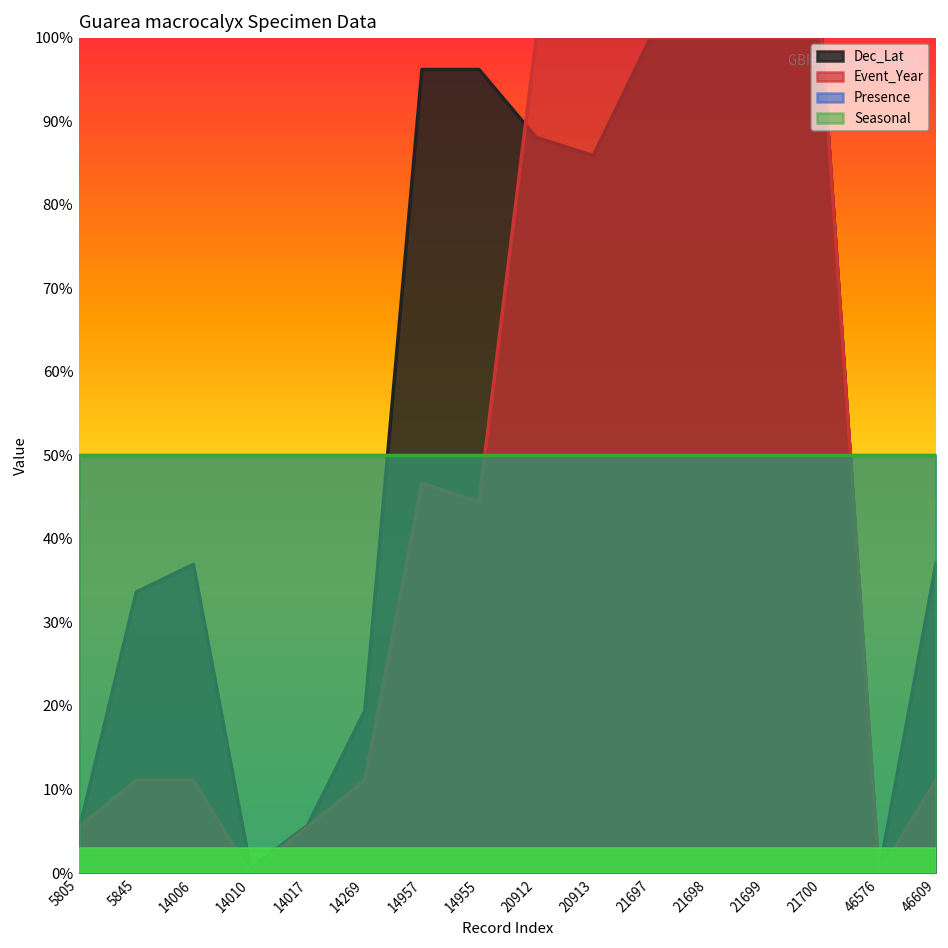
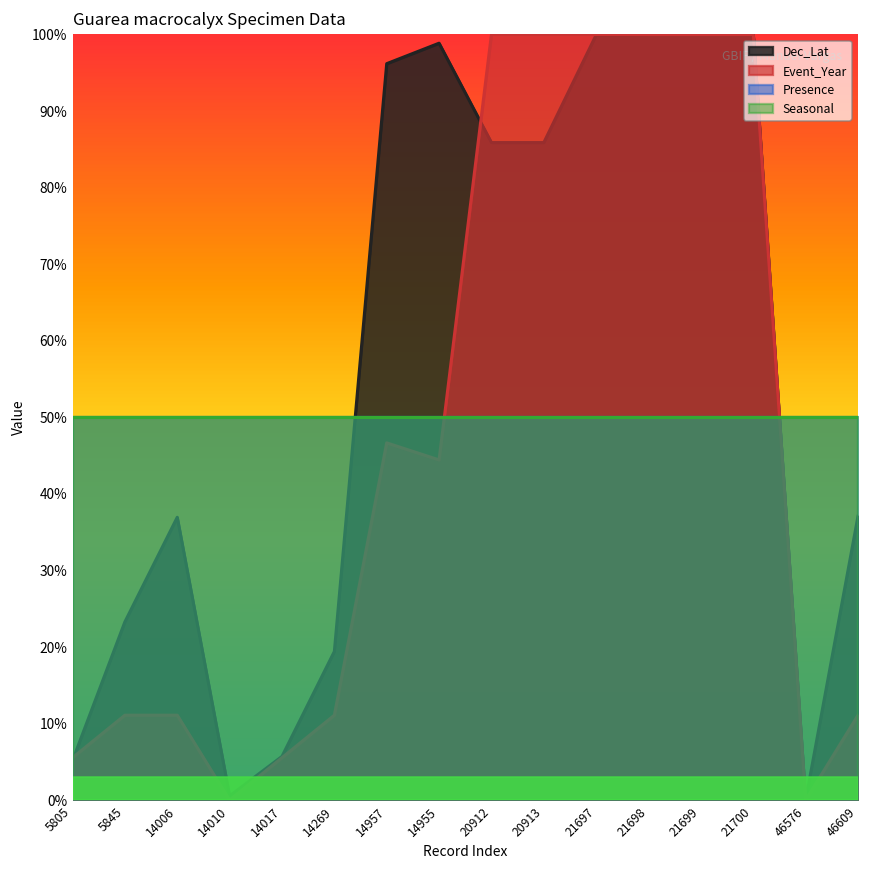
  {
    "Dec_Lat": {
      "5805": "5%",
-     "5845": "34%",
+     "5845": "23%",
      "14006": "37%",
      "14269": "19%",
      "14957": "96%",
-     "14955": "96%",
-     "20912": "88%",
+     "14955": "99%",
+     "20912": "86%",
      "20913": "86%",
      "46609": "37%"
    },
    "Event_Year": {
      "5805": "6%",
      "5845": "11%",
      "14006": "11%",
      "14269": "11%",
      "14957": "47%",
      "14955": "44%",
      "20912": "100%",
      "20913": "100%",
      "46609": "11%"
    },
    "Seasonal": {
      "5805": "50%",
      "5845": "50%",
      "14006": "50%",
      "14010": "50%",
      "14017": "50%",
      "14269": "50%",
      "14957": "50%",
      "14955": "50%",
      "20912": "50%",
      "20913": "50%",
      "21697": "50%",
      "21698": "50%",
      "21699": "50%",
      "21700": "50%",
      "46576": "50%",
      "46609": "50%"
    }
  }
